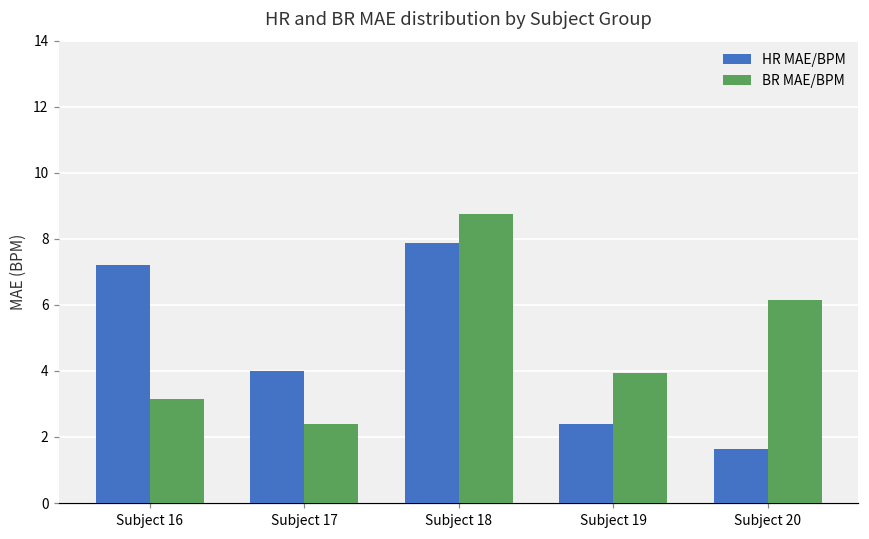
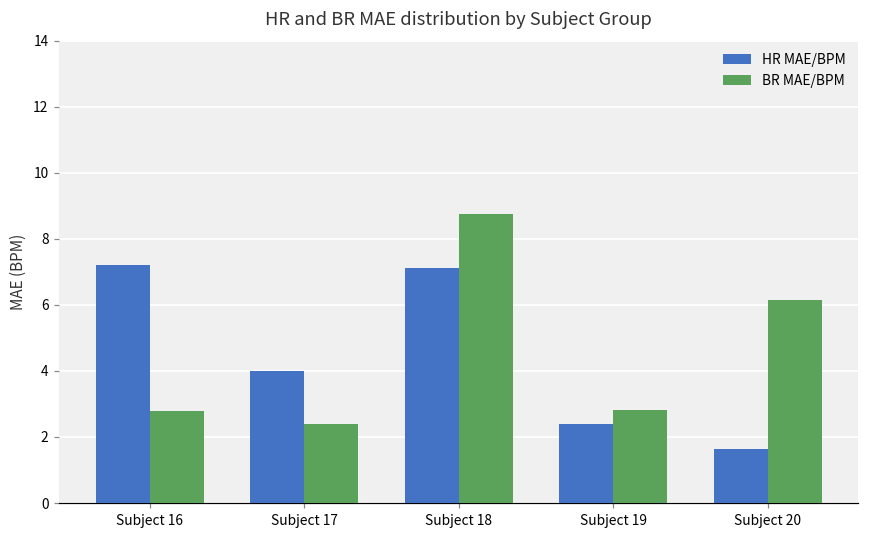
  {
    "HR MAE/BPM": {
      "Subject 16": 7.2,
      "Subject 17": 4.0,
-     "Subject 18": 7.9,
+     "Subject 18": 7.1,
      "Subject 19": 2.4,
      "Subject 20": 1.6
    },
    "BR MAE/BPM": {
-     "Subject 16": 3.2,
+     "Subject 16": 2.8,
      "Subject 17": 2.4,
      "Subject 18": 8.8,
-     "Subject 19": 3.9,
+     "Subject 19": 2.8,
      "Subject 20": 6.1
    }
  }
